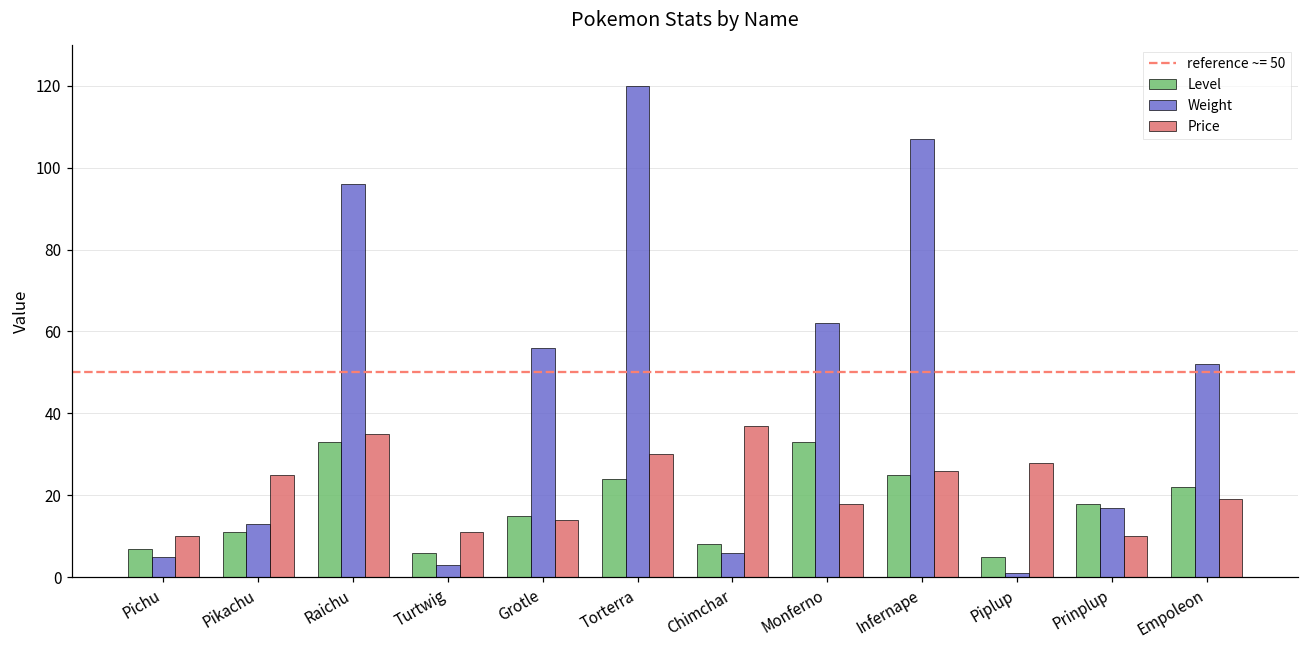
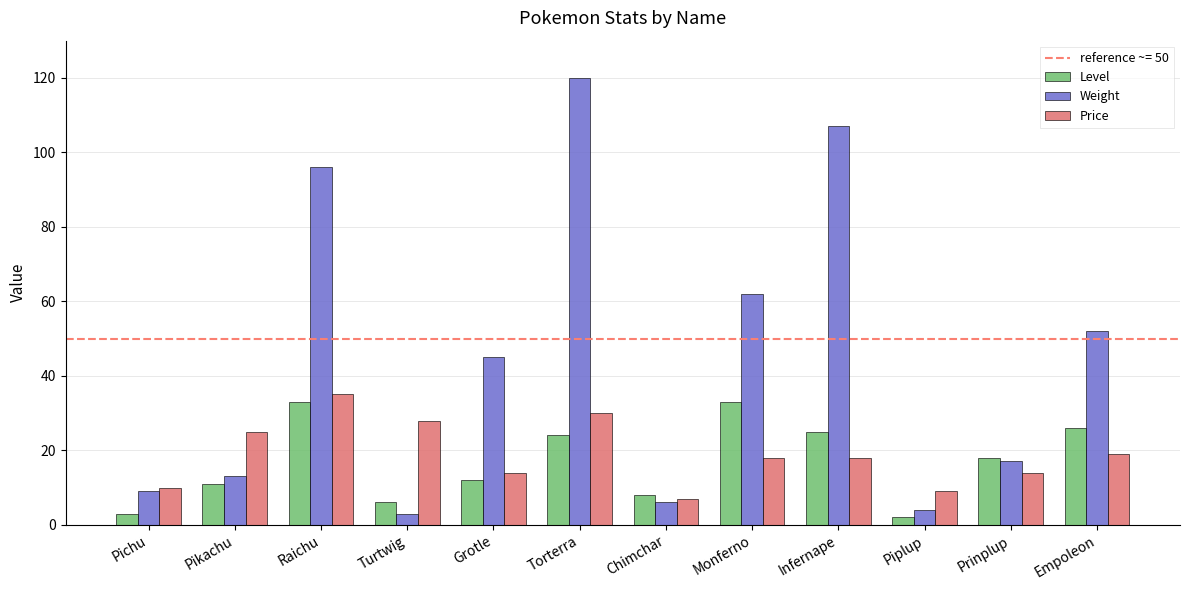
  {
    "Level": {
-     "Pichu": 7,
+     "Pichu": 3,
      "Pikachu": 11,
      "Raichu": 33,
      "Turtwig": 6,
-     "Grotle": 15,
+     "Grotle": 12,
      "Torterra": 24,
      "Chimchar": 8,
      "Monferno": 33,
      "Infernape": 25,
-     "Piplup": 5,
+     "Piplup": 2,
      "Prinplup": 18,
-     "Empoleon": 22
+     "Empoleon": 26
    },
    "Weight": {
-     "Pichu": 5,
+     "Pichu": 9,
      "Pikachu": 13,
      "Raichu": 96,
      "Turtwig": 3,
-     "Grotle": 56,
+     "Grotle": 45,
      "Torterra": 120,
      "Chimchar": 6,
      "Monferno": 62,
      "Infernape": 107,
-     "Piplup": 1,
+     "Piplup": 4,
      "Prinplup": 17,
      "Empoleon": 52
    },
    "Price": {
      "Pichu": 10,
      "Pikachu": 25,
      "Raichu": 35,
-     "Turtwig": 11,
+     "Turtwig": 28,
      "Grotle": 14,
      "Torterra": 30,
-     "Chimchar": 37,
+     "Chimchar": 7,
      "Monferno": 18,
-     "Infernape": 26,
-     "Piplup": 28,
-     "Prinplup": 10,
+     "Infernape": 18,
+     "Piplup": 9,
+     "Prinplup": 14,
      "Empoleon": 19
    }
  }
